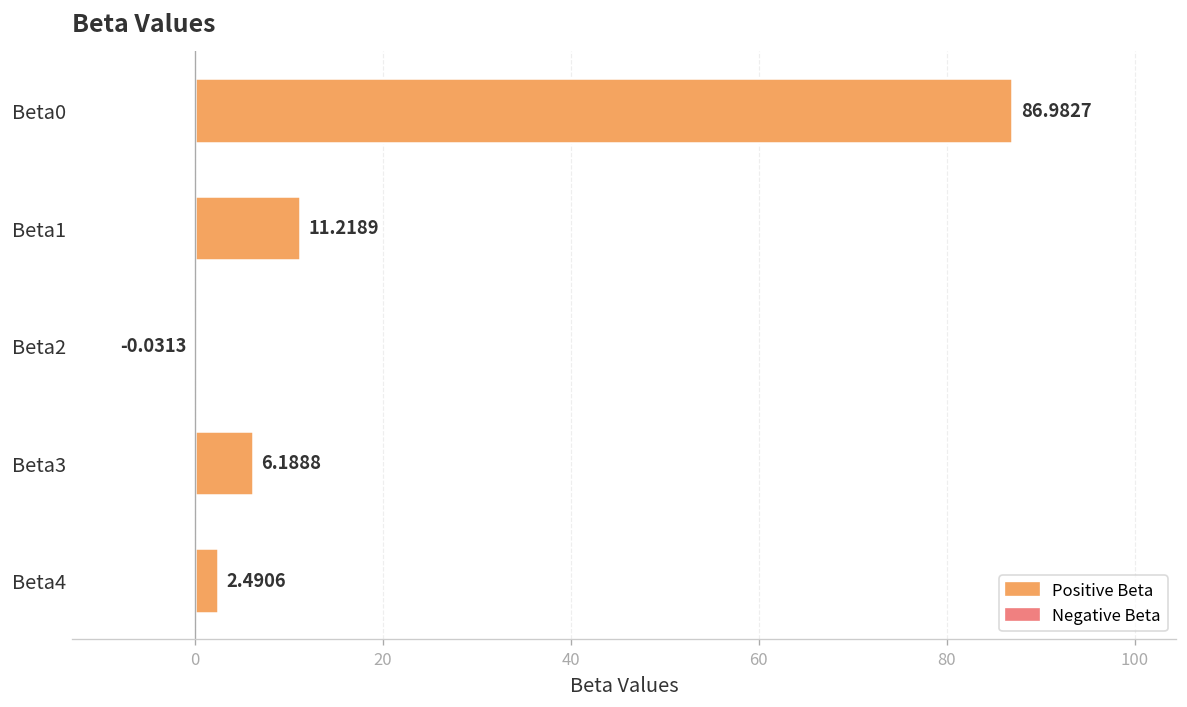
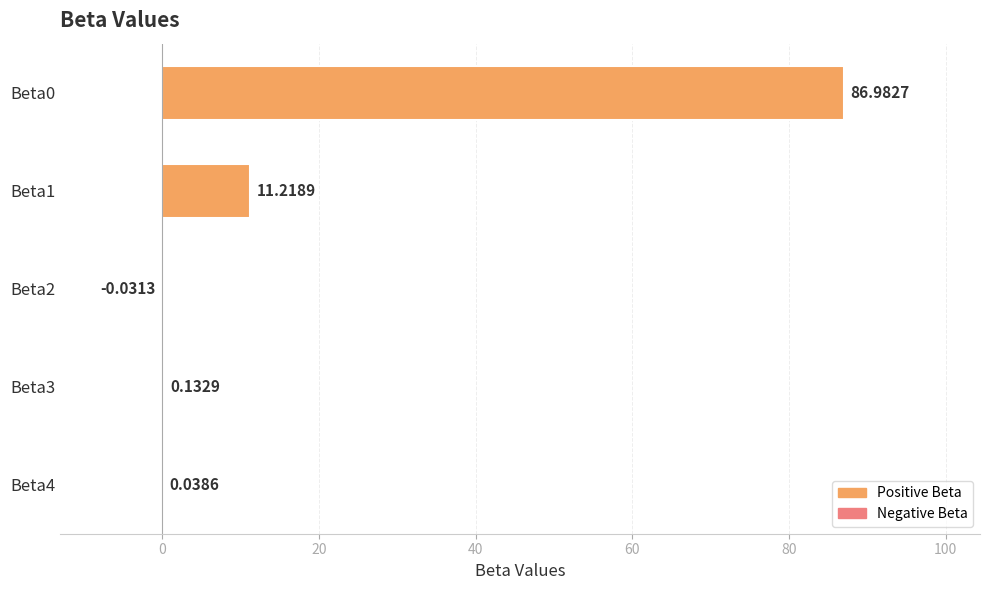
  {
    "Beta0": 86.9827,
    "Beta1": 11.2189,
    "Beta2": -0.0313,
-   "Beta3": 6.1888,
-   "Beta4": 2.4906
+   "Beta3": 0.1329,
+   "Beta4": 0.0386
  }
